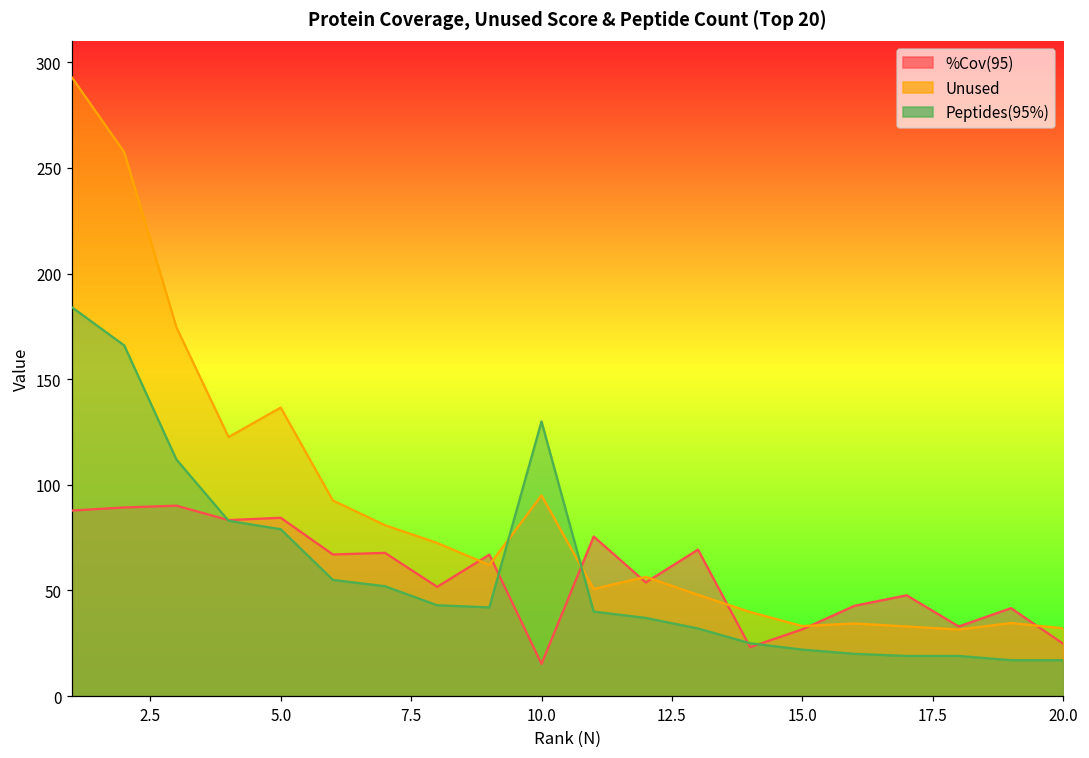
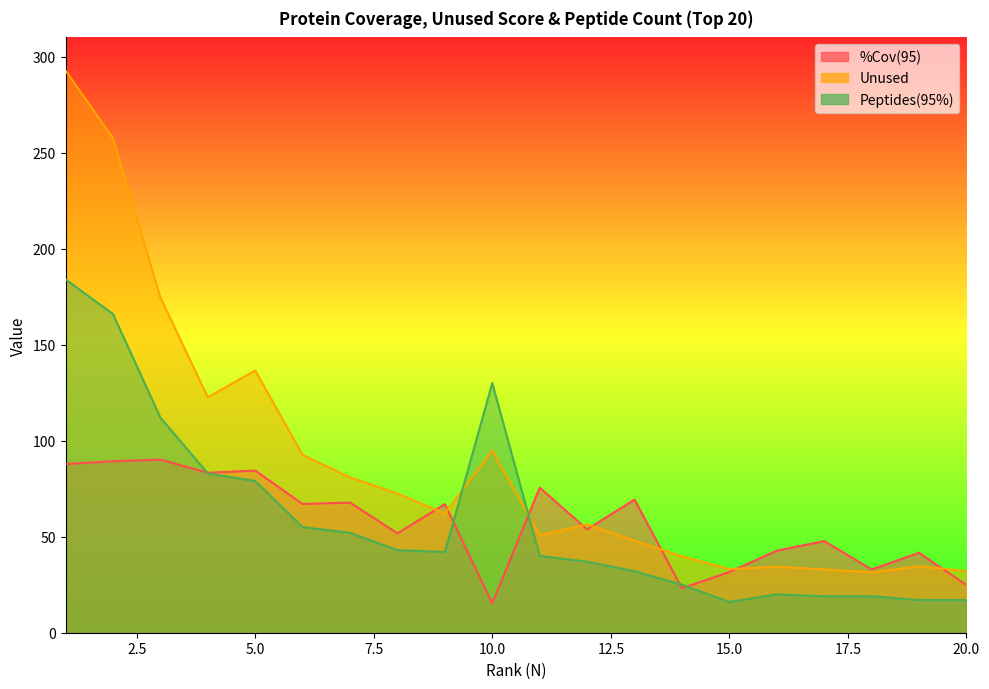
  {
    "%Cov(95)": {
      "5.0": 84,
      "10.0": 15,
      "15.0": 32,
      "20.0": 25
    },
    "Unused": {
      "5.0": 137,
      "10.0": 95,
      "15.0": 33,
      "20.0": 32
    },
    "Peptides(95%)": {
      "5.0": 79,
      "10.0": 130,
-     "15.0": 22,
+     "15.0": 16,
      "20.0": 17
    }
  }
